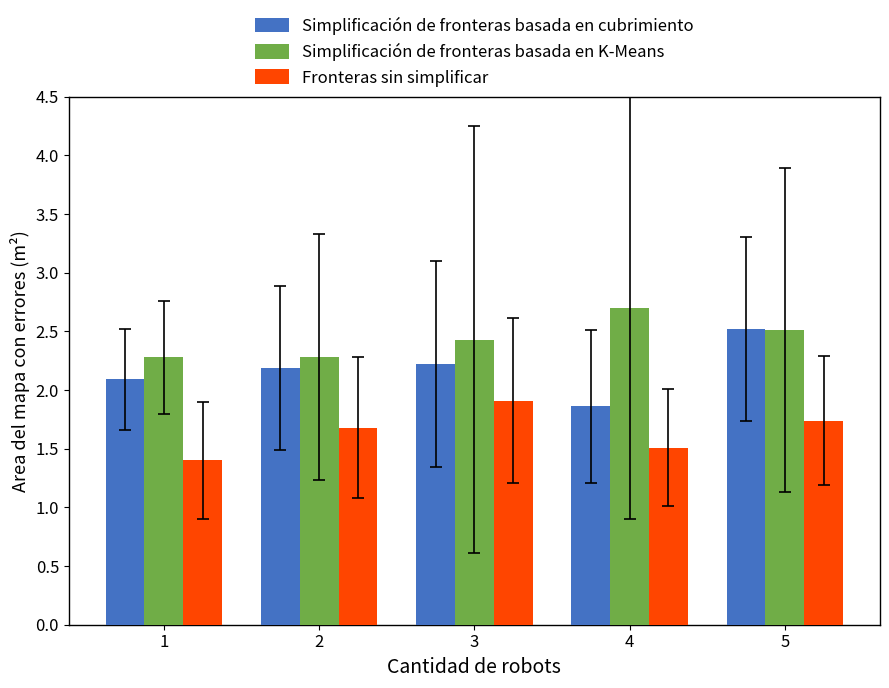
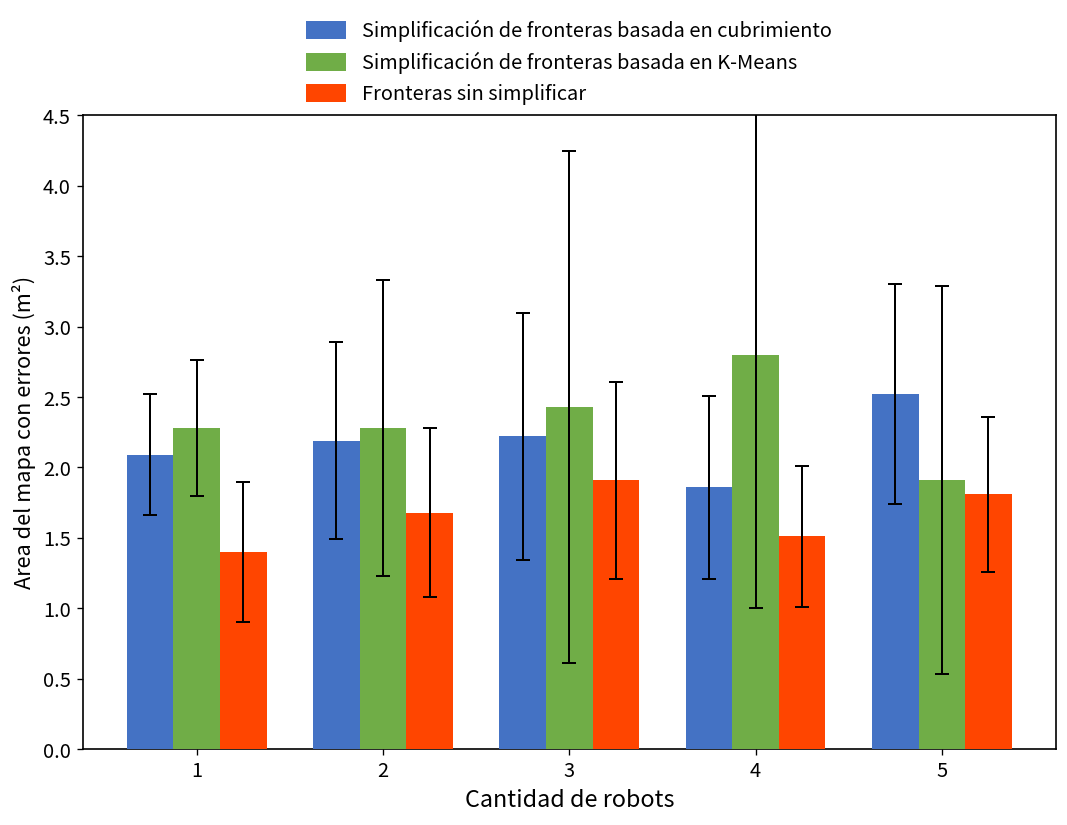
  {
    "Simplificación de fronteras basada en K-Means": {
      "1": 2.28,
      "2": 2.28,
      "3": 2.43,
-     "4": 2.7,
-     "5": 2.51
+     "4": 2.8,
+     "5": 1.91
    },
    "Fronteras sin simplificar": {
      "1": 1.40,
      "2": 1.68,
      "3": 1.91,
      "4": 1.51,
-     "5": 1.74
+     "5": 1.81
    }
  }
